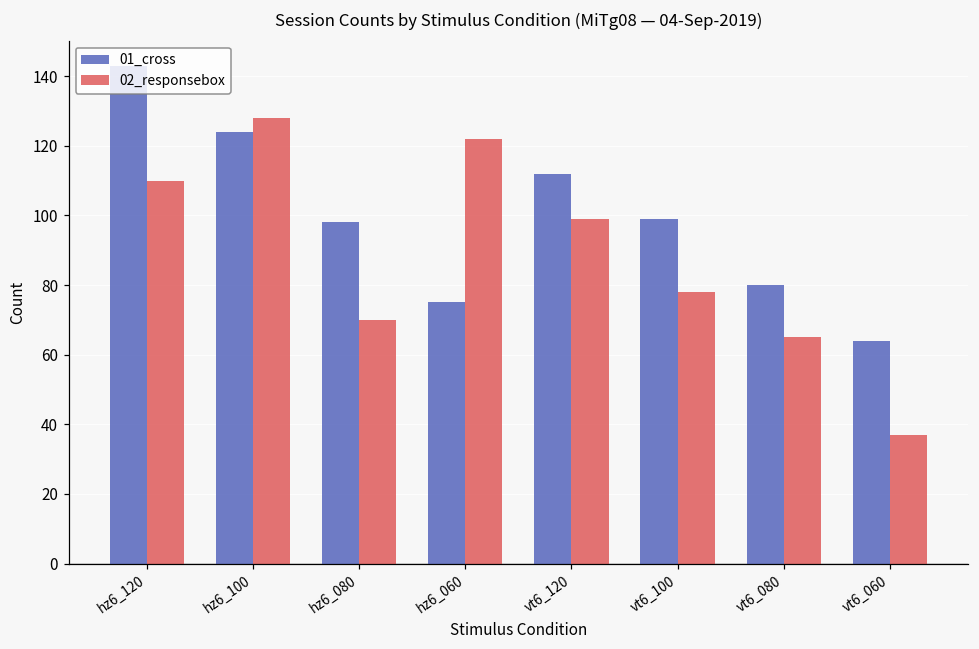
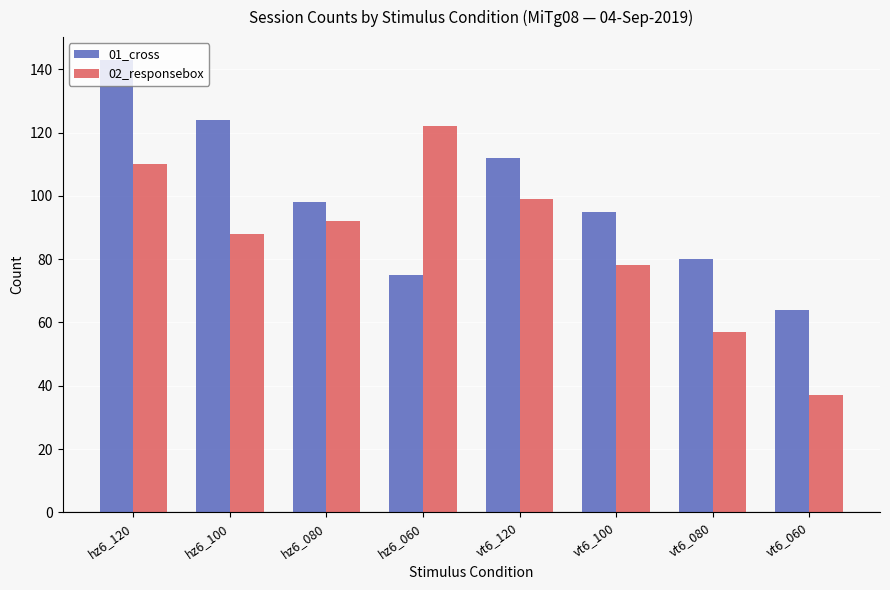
  {
    "01_cross": {
      "hz6_100": 124,
      "hz6_080": 98,
      "hz6_060": 75,
      "vt6_120": 112,
-     "vt6_100": 99,
+     "vt6_100": 95,
      "vt6_080": 80,
      "vt6_060": 64
    },
    "02_responsebox": {
      "hz6_120": 110,
-     "hz6_100": 128,
-     "hz6_080": 70,
+     "hz6_100": 88,
+     "hz6_080": 92,
      "hz6_060": 122,
      "vt6_120": 99,
      "vt6_100": 78,
-     "vt6_080": 65,
+     "vt6_080": 57,
      "vt6_060": 37
    }
  }
